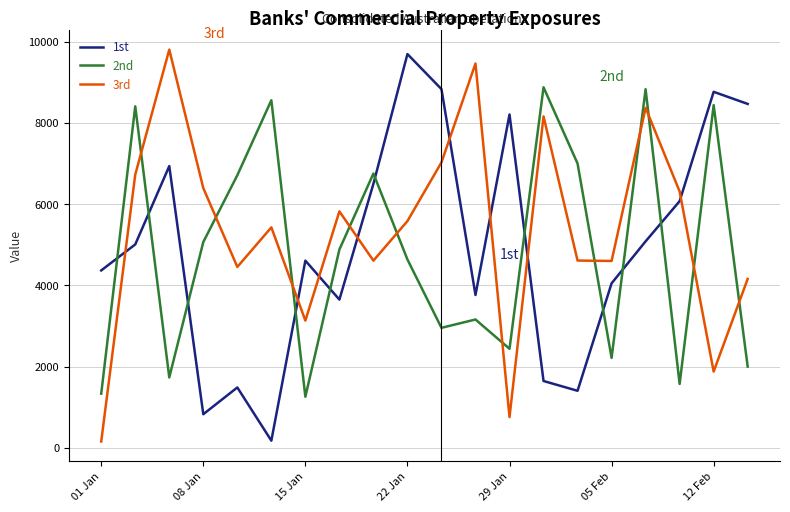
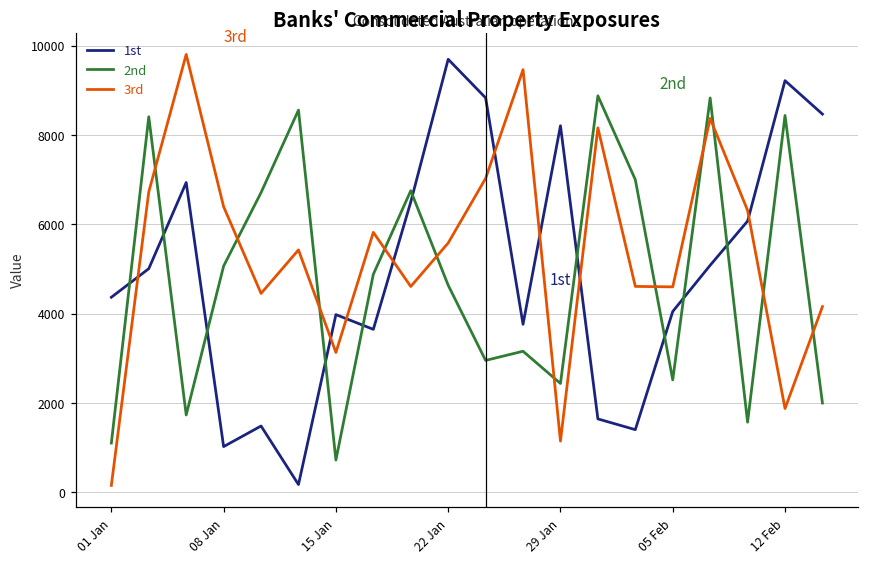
  {
    "1st": {
      "01 Jan": 4400,
-     "08 Jan": 800,
-     "15 Jan": 4600,
+     "08 Jan": 1000,
+     "15 Jan": 4000,
      "22 Jan": 9700,
      "29 Jan": 8200,
      "05 Feb": 4000,
-     "12 Feb": 8800
+     "12 Feb": 9200
    },
    "2nd": {
-     "01 Jan": 1300,
+     "01 Jan": 1100,
      "08 Jan": 5100,
-     "15 Jan": 1300,
+     "15 Jan": 700,
      "22 Jan": 4600,
      "29 Jan": 2400,
-     "05 Feb": 2200,
+     "05 Feb": 2500,
      "12 Feb": 8400
    },
    "3rd": {
      "01 Jan": 200,
      "08 Jan": 6400,
      "15 Jan": 3100,
      "22 Jan": 5600,
-     "29 Jan": 800,
+     "29 Jan": 1100,
      "05 Feb": 4600,
      "12 Feb": 1900
    }
  }
